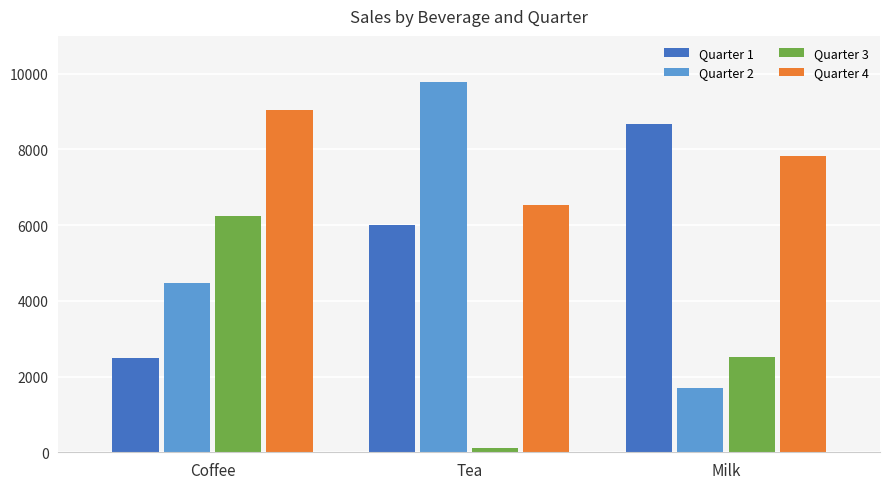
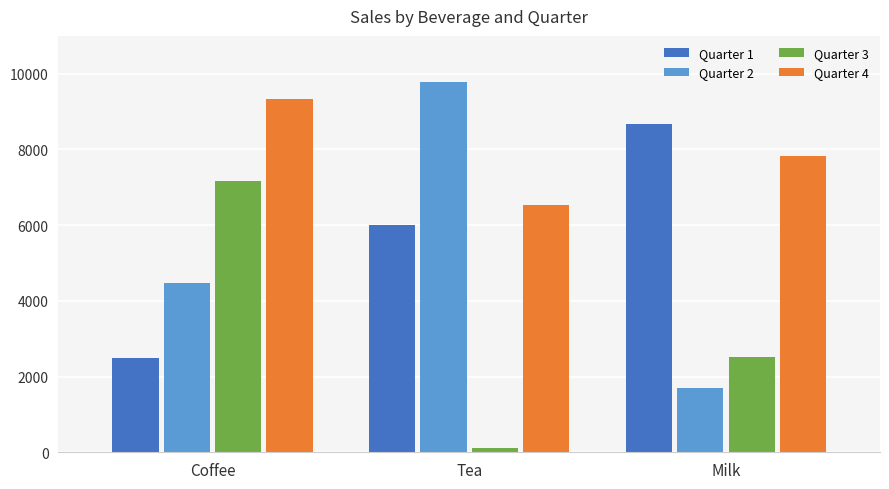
  {
    "Quarter 3": {
-     "Coffee": 6300,
+     "Coffee": 7200,
      "Tea": 100,
      "Milk": 2500
    },
    "Quarter 4": {
-     "Coffee": 9000,
+     "Coffee": 9300,
      "Tea": 6500,
      "Milk": 7800
    }
  }
